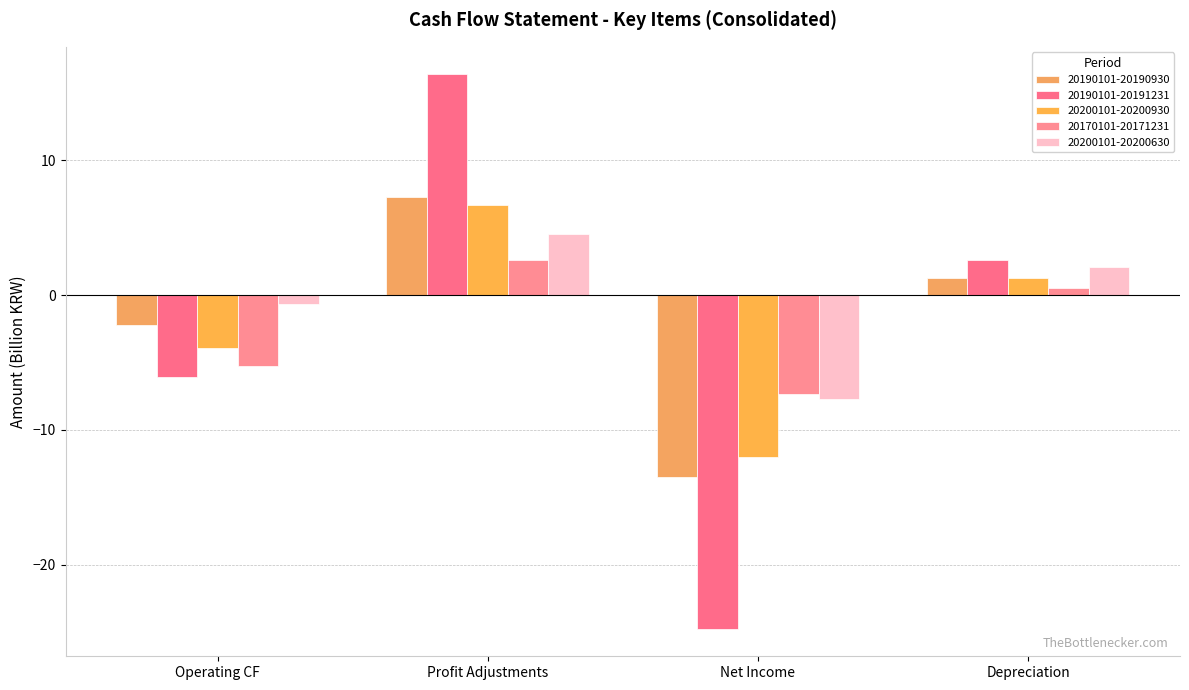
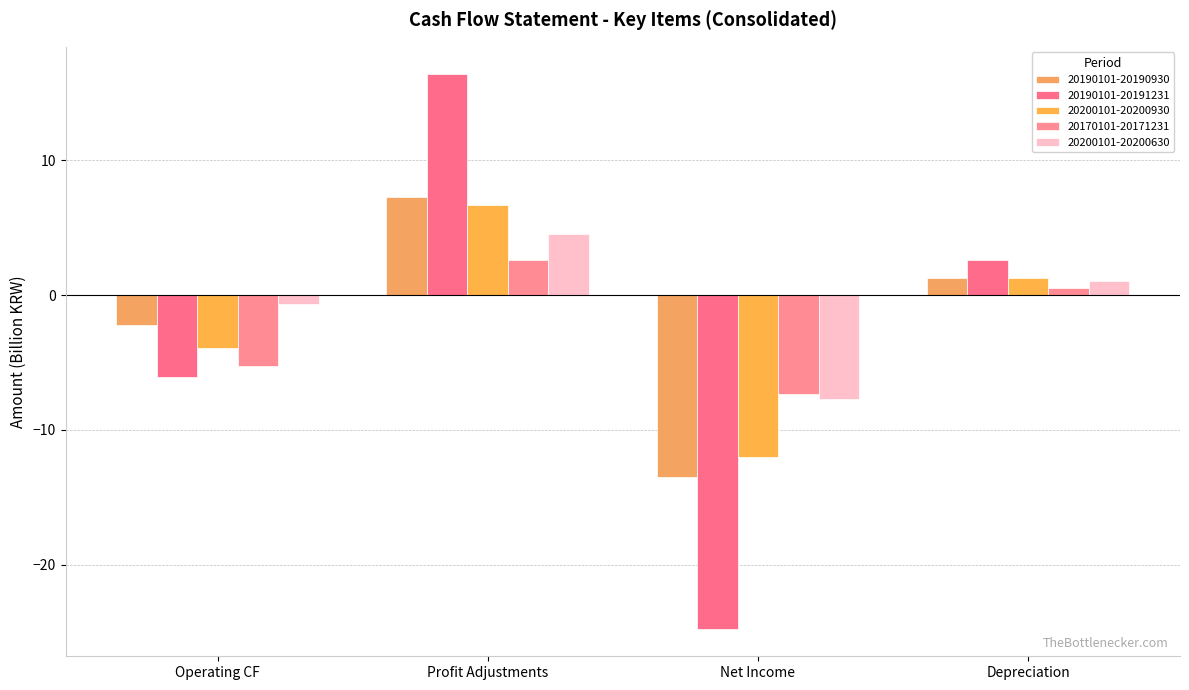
  {
    "20200101-20200630": {
      "Operating CF": -0.7,
      "Profit Adjustments": 4.5,
      "Net Income": -7.7,
-     "Depreciation": 2.1
+     "Depreciation": 1.1
    }
  }
